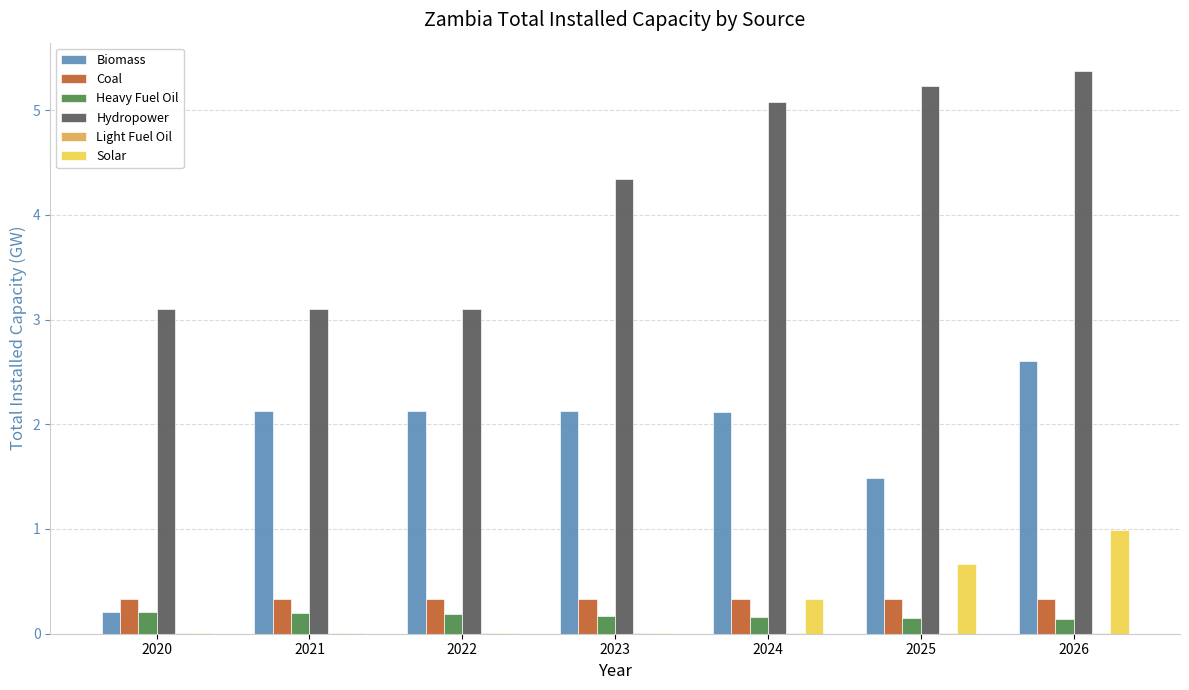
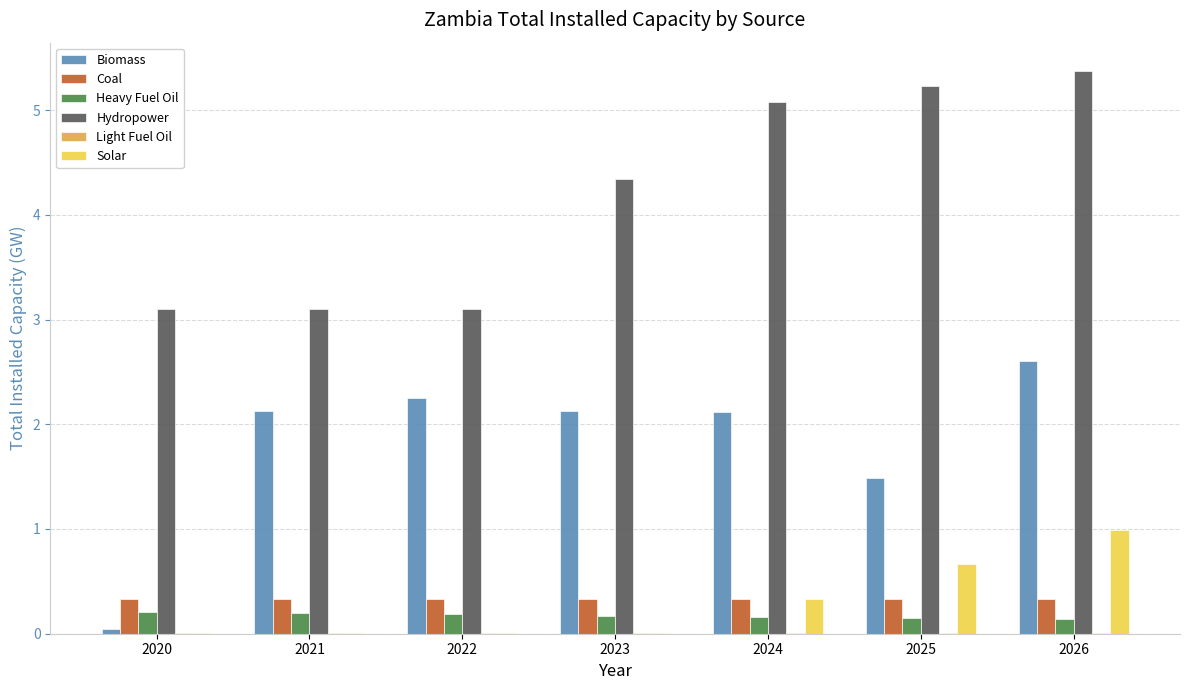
  {
    "Biomass": {
-     "2020": 0.20,
+     "2020": 0.04,
      "2021": 2.13,
-     "2022": 2.13,
+     "2022": 2.25,
      "2023": 2.12,
      "2024": 2.12,
      "2025": 1.49,
      "2026": 2.60
    },
    "Coal": {
      "2020": 0.33,
      "2021": 0.33,
      "2022": 0.33,
      "2023": 0.33,
      "2024": 0.33,
      "2025": 0.33,
      "2026": 0.33
    }
  }
